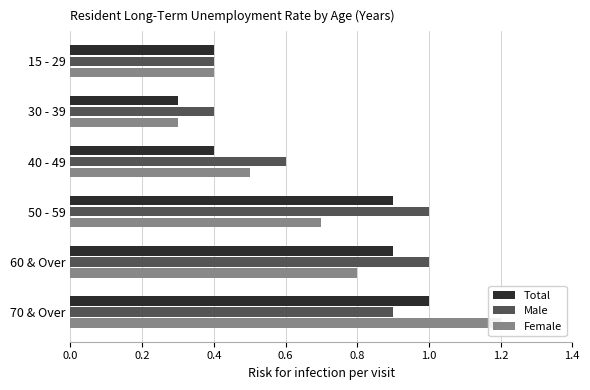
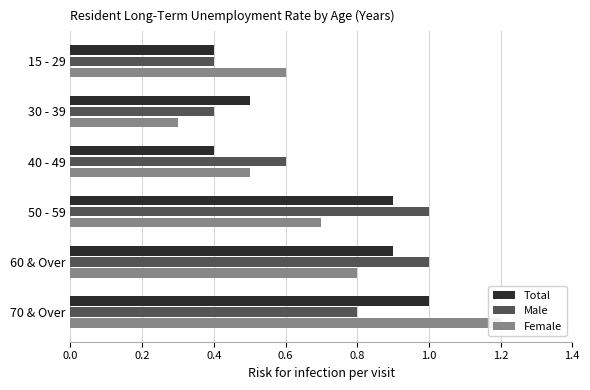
  {
    "Total": {
      "15 - 29": 0.4,
-     "30 - 39": 0.3,
+     "30 - 39": 0.5,
      "40 - 49": 0.4,
      "50 - 59": 0.9,
      "60 & Over": 0.9,
      "70 & Over": 1.0
    },
    "Male": {
      "15 - 29": 0.4,
      "30 - 39": 0.4,
      "40 - 49": 0.6,
      "50 - 59": 1.0,
      "60 & Over": 1.0,
-     "70 & Over": 0.9
+     "70 & Over": 0.8
    },
    "Female": {
-     "15 - 29": 0.4,
+     "15 - 29": 0.6,
      "30 - 39": 0.3,
      "40 - 49": 0.5,
      "50 - 59": 0.7,
      "60 & Over": 0.8
    }
  }
